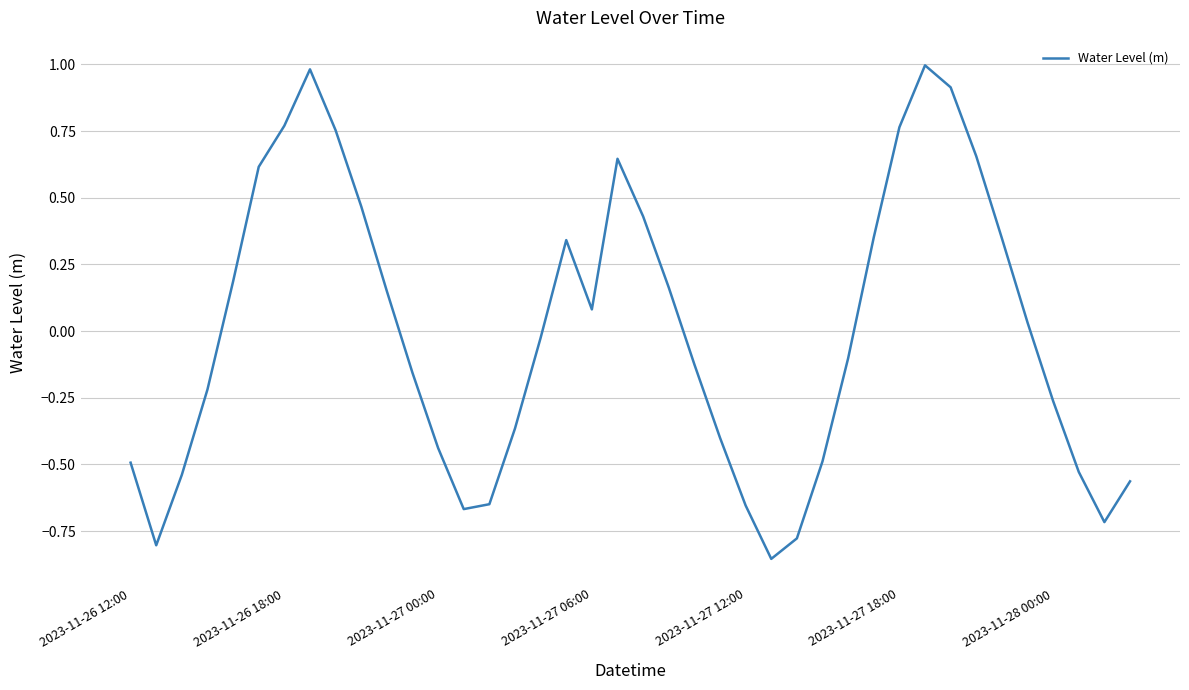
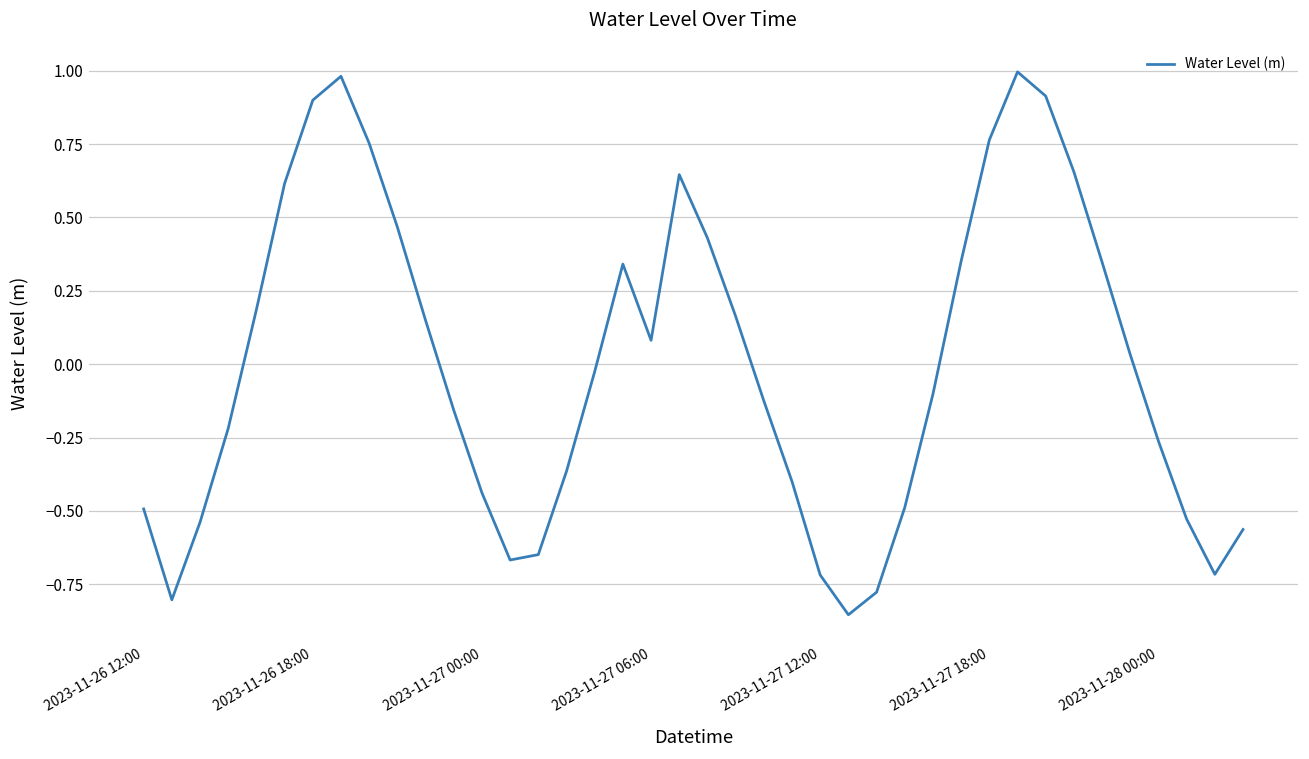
  {
    "2023-11-26 12:00": -0.49,
-   "2023-11-26 18:00": 0.77,
+   "2023-11-26 18:00": 0.90,
    "2023-11-27 00:00": -0.44,
    "2023-11-27 06:00": 0.08,
-   "2023-11-27 12:00": -0.65,
+   "2023-11-27 12:00": -0.72,
    "2023-11-27 18:00": 0.76,
    "2023-11-28 00:00": -0.26
  }
